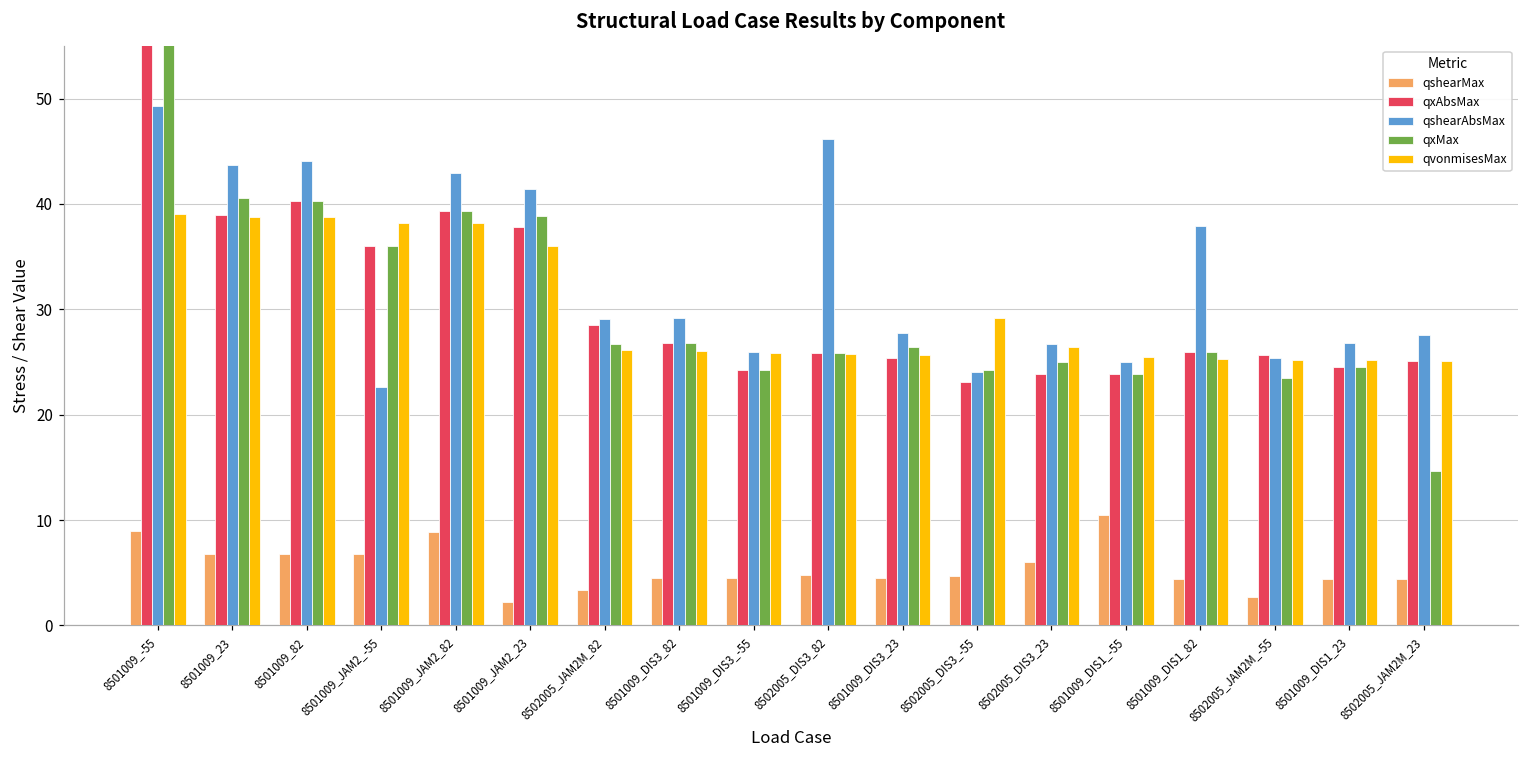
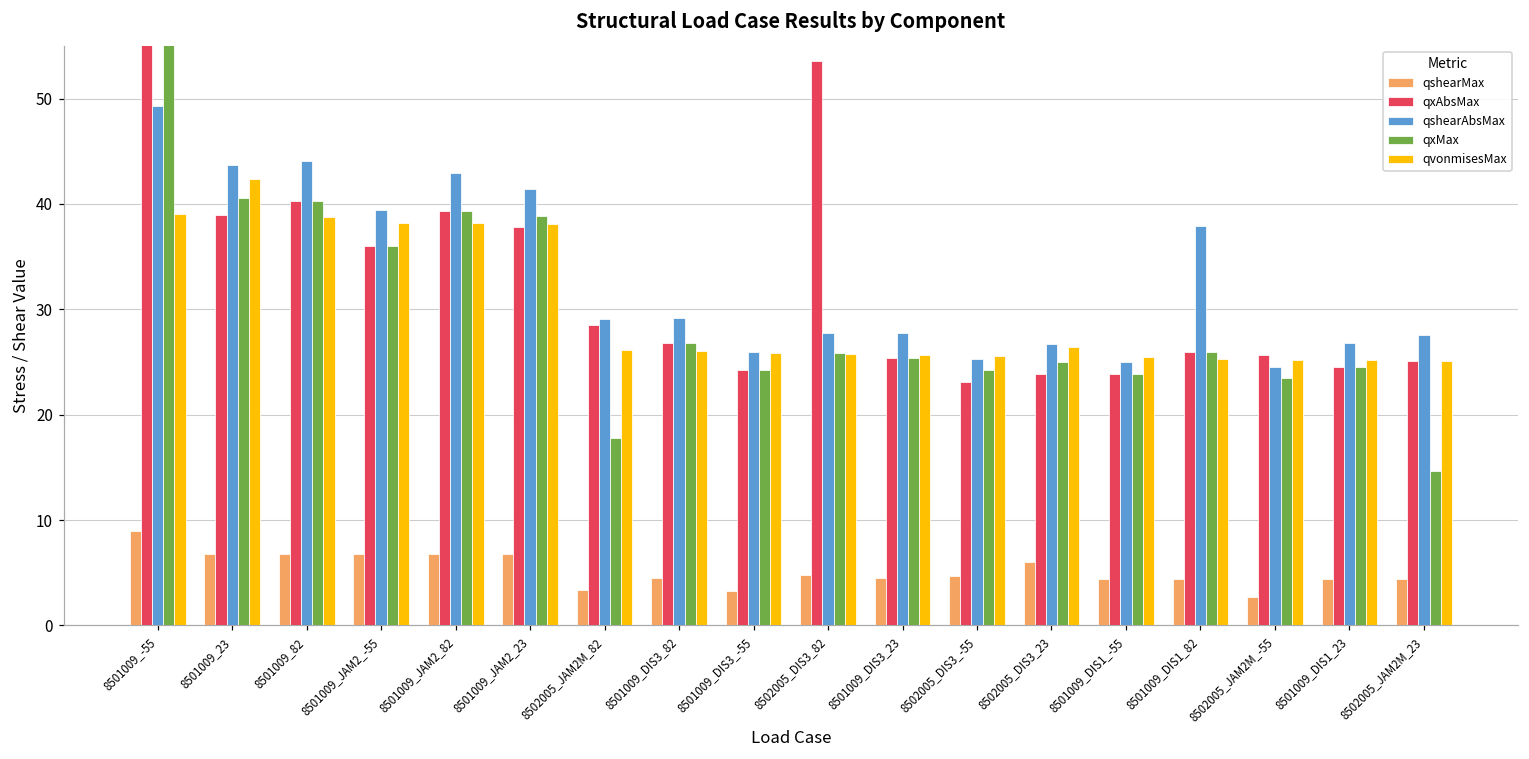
  {
    "qshearMax": {
      "8501009_-55": 9,
      "8501009_23": 7,
      "8501009_82": 7,
      "8501009_JAM2_-55": 7,
-     "8501009_JAM2_82": 9,
-     "8501009_JAM2_23": 2,
+     "8501009_JAM2_82": 7,
+     "8501009_JAM2_23": 7,
      "8502005_JAM2M_82": 3,
      "8501009_DIS3_82": 5,
-     "8501009_DIS3_-55": 5,
+     "8501009_DIS3_-55": 3,
      "8502005_DIS3_82": 5,
      "8501009_DIS3_23": 5,
      "8502005_DIS3_-55": 5,
      "8502005_DIS3_23": 6,
-     "8501009_DIS1_-55": 10,
+     "8501009_DIS1_-55": 4,
      "8501009_DIS1_82": 4,
      "8502005_JAM2M_-55": 3,
      "8501009_DIS1_23": 4,
      "8502005_JAM2M_23": 4
    },
    "qxAbsMax": {
      "8501009_23": 39,
      "8501009_82": 40,
      "8501009_JAM2_-55": 36,
      "8501009_JAM2_82": 39,
      "8501009_JAM2_23": 38,
      "8502005_JAM2M_82": 29,
      "8501009_DIS3_82": 27,
      "8501009_DIS3_-55": 24,
-     "8502005_DIS3_82": 26,
+     "8502005_DIS3_82": 54,
      "8501009_DIS3_23": 25,
      "8502005_DIS3_-55": 23,
      "8502005_DIS3_23": 24,
      "8501009_DIS1_-55": 24,
      "8501009_DIS1_82": 26,
      "8502005_JAM2M_-55": 26,
      "8501009_DIS1_23": 25,
      "8502005_JAM2M_23": 25
    },
    "qshearAbsMax": {
      "8501009_-55": 49,
      "8501009_23": 44,
      "8501009_82": 44,
-     "8501009_JAM2_-55": 23,
+     "8501009_JAM2_-55": 39,
      "8501009_JAM2_82": 43,
      "8501009_JAM2_23": 41,
      "8502005_JAM2M_82": 29,
      "8501009_DIS3_82": 29,
      "8501009_DIS3_-55": 26,
-     "8502005_DIS3_82": 46,
+     "8502005_DIS3_82": 28,
      "8501009_DIS3_23": 28,
-     "8502005_DIS3_-55": 24,
+     "8502005_DIS3_-55": 25,
      "8502005_DIS3_23": 27,
      "8501009_DIS1_-55": 25,
      "8501009_DIS1_82": 38,
-     "8502005_JAM2M_-55": 25.4,
+     "8502005_JAM2M_-55": 24.5,
      "8501009_DIS1_23": 27,
      "8502005_JAM2M_23": 28
    },
    "qxMax": {
      "8501009_23": 41,
      "8501009_82": 40,
      "8501009_JAM2_-55": 36,
      "8501009_JAM2_82": 39,
      "8501009_JAM2_23": 39,
-     "8502005_JAM2M_82": 27,
+     "8502005_JAM2M_82": 18,
      "8501009_DIS3_82": 27,
      "8501009_DIS3_-55": 24,
      "8502005_DIS3_82": 26,
-     "8501009_DIS3_23": 26,
+     "8501009_DIS3_23": 25,
      "8502005_DIS3_-55": 24,
      "8502005_DIS3_23": 25,
      "8501009_DIS1_-55": 24,
      "8501009_DIS1_82": 26,
      "8502005_JAM2M_-55": 24,
      "8501009_DIS1_23": 25,
      "8502005_JAM2M_23": 15
    },
    "qvonmisesMax": {
      "8501009_-55": 39,
-     "8501009_23": 39,
+     "8501009_23": 42,
      "8501009_82": 39,
      "8501009_JAM2_-55": 38,
      "8501009_JAM2_82": 38,
-     "8501009_JAM2_23": 36,
+     "8501009_JAM2_23": 38,
      "8502005_JAM2M_82": 26,
      "8501009_DIS3_82": 26,
      "8501009_DIS3_-55": 26,
      "8502005_DIS3_82": 26,
      "8501009_DIS3_23": 26,
-     "8502005_DIS3_-55": 29,
+     "8502005_DIS3_-55": 26,
      "8502005_DIS3_23": 26,
      "8501009_DIS1_-55": 25,
      "8501009_DIS1_82": 25,
      "8502005_JAM2M_-55": 25,
      "8501009_DIS1_23": 25,
      "8502005_JAM2M_23": 25
    }
  }
